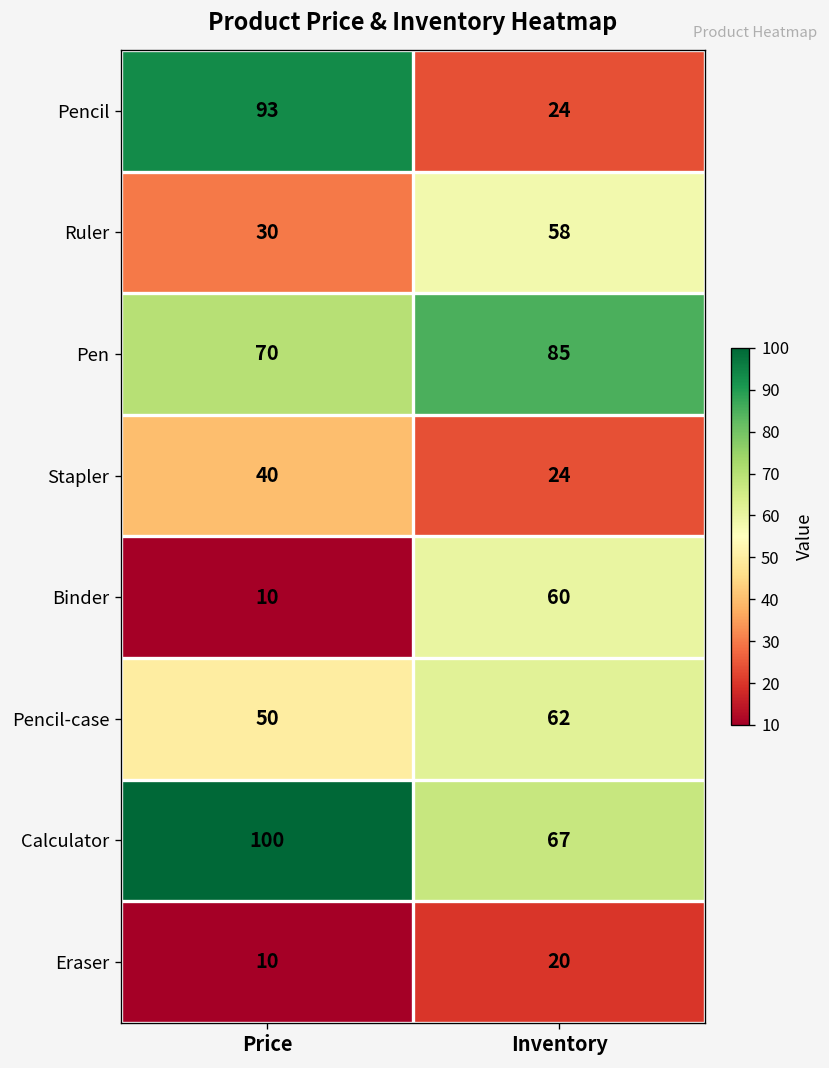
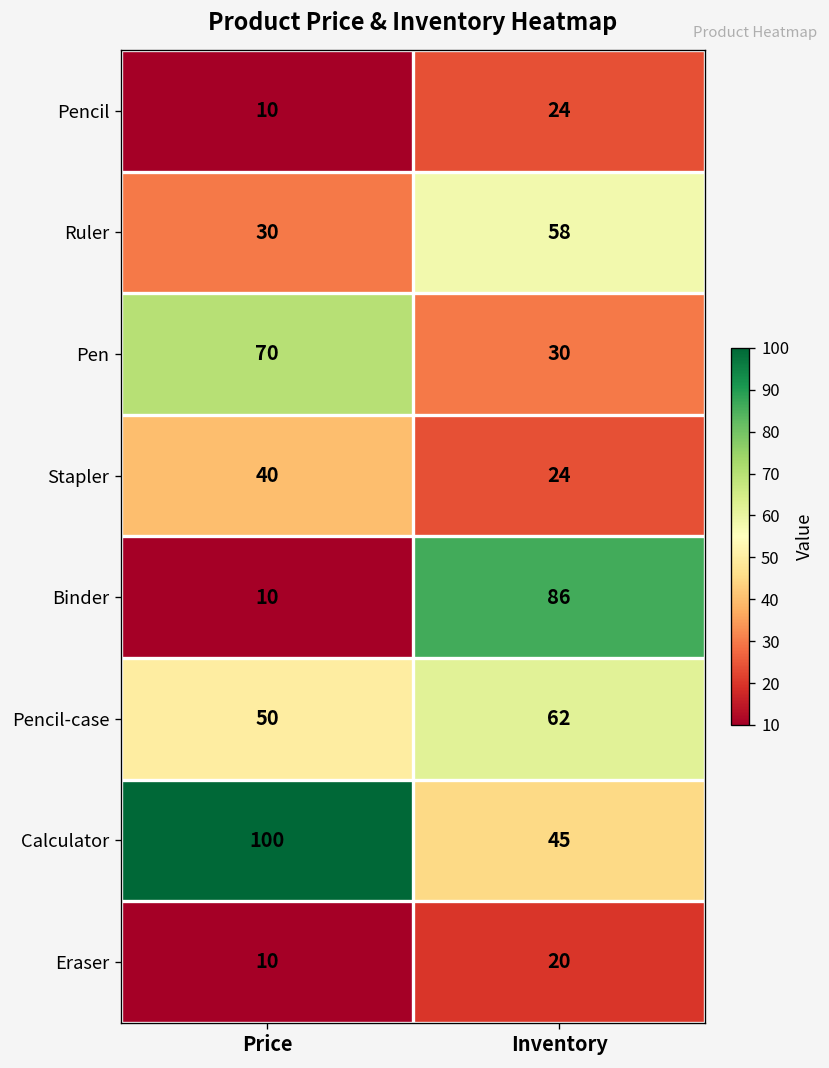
  {
    "Pencil": {
-     "Price": 93,
+     "Price": 10,
      "Inventory": 24
    },
    "Ruler": {
      "Price": 30,
      "Inventory": 58
    },
    "Pen": {
      "Price": 70,
-     "Inventory": 85
+     "Inventory": 30
    },
    "Stapler": {
      "Price": 40,
      "Inventory": 24
    },
    "Binder": {
      "Price": 10,
-     "Inventory": 60
+     "Inventory": 86
    },
    "Pencil-case": {
      "Price": 50,
      "Inventory": 62
    },
    "Calculator": {
      "Price": 100,
-     "Inventory": 67
+     "Inventory": 45
    },
    "Eraser": {
      "Price": 10,
      "Inventory": 20
    }
  }
